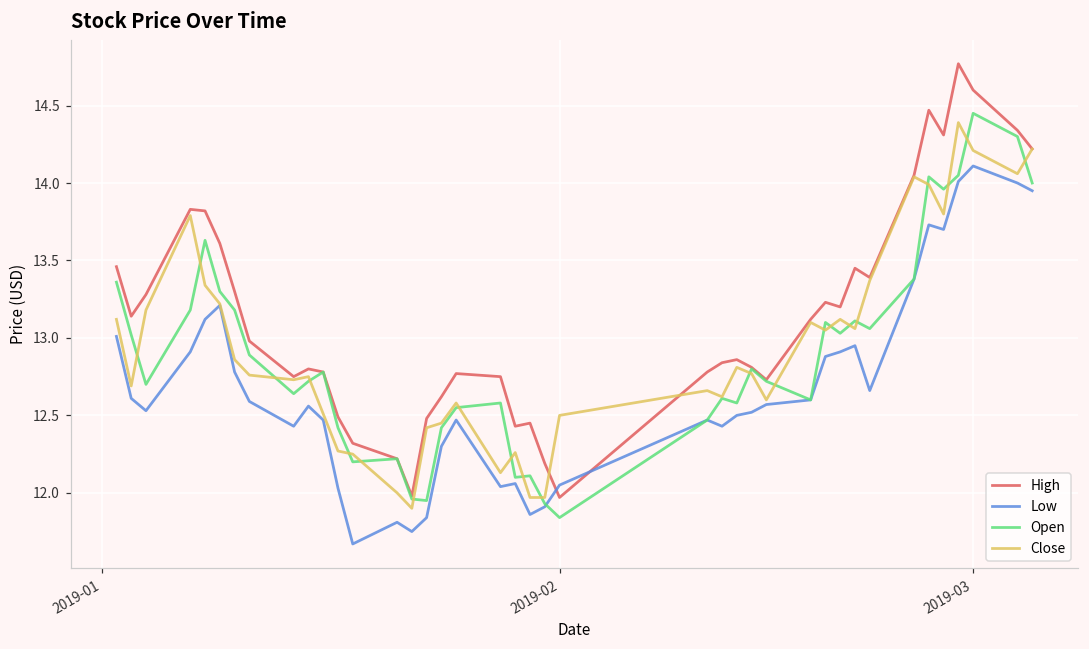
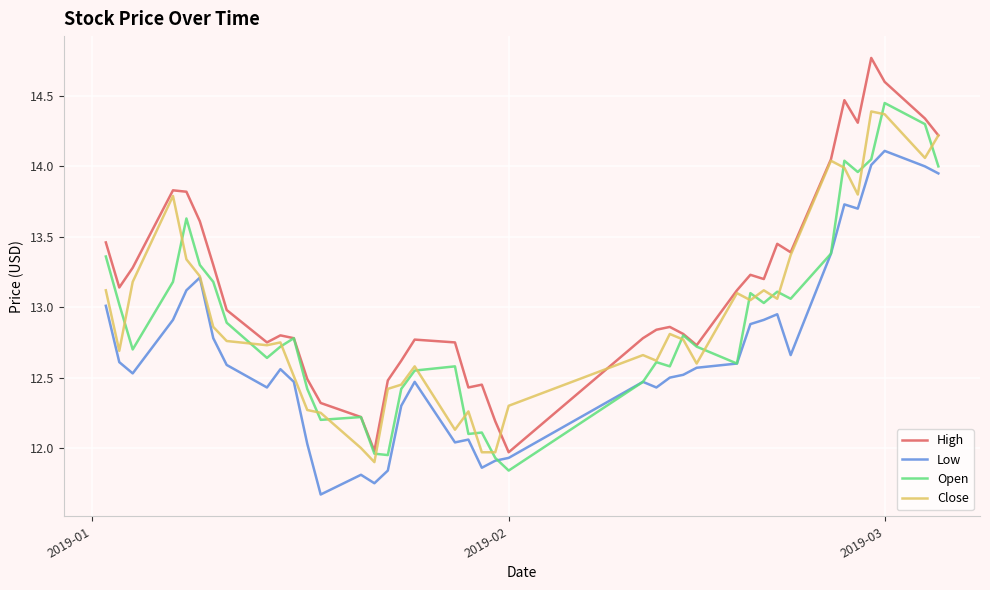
  {
    "High": {
      "2019-02": 11.97,
      "2019-03": 14.60
    },
    "Low": {
-     "2019-02": 12.05,
+     "2019-02": 11.93,
      "2019-03": 14.11
    },
    "Open": {
      "2019-02": 11.84,
      "2019-03": 14.45
    },
    "Close": {
-     "2019-02": 12.5,
-     "2019-03": 14.21
+     "2019-02": 12.3,
+     "2019-03": 14.37
    }
  }
